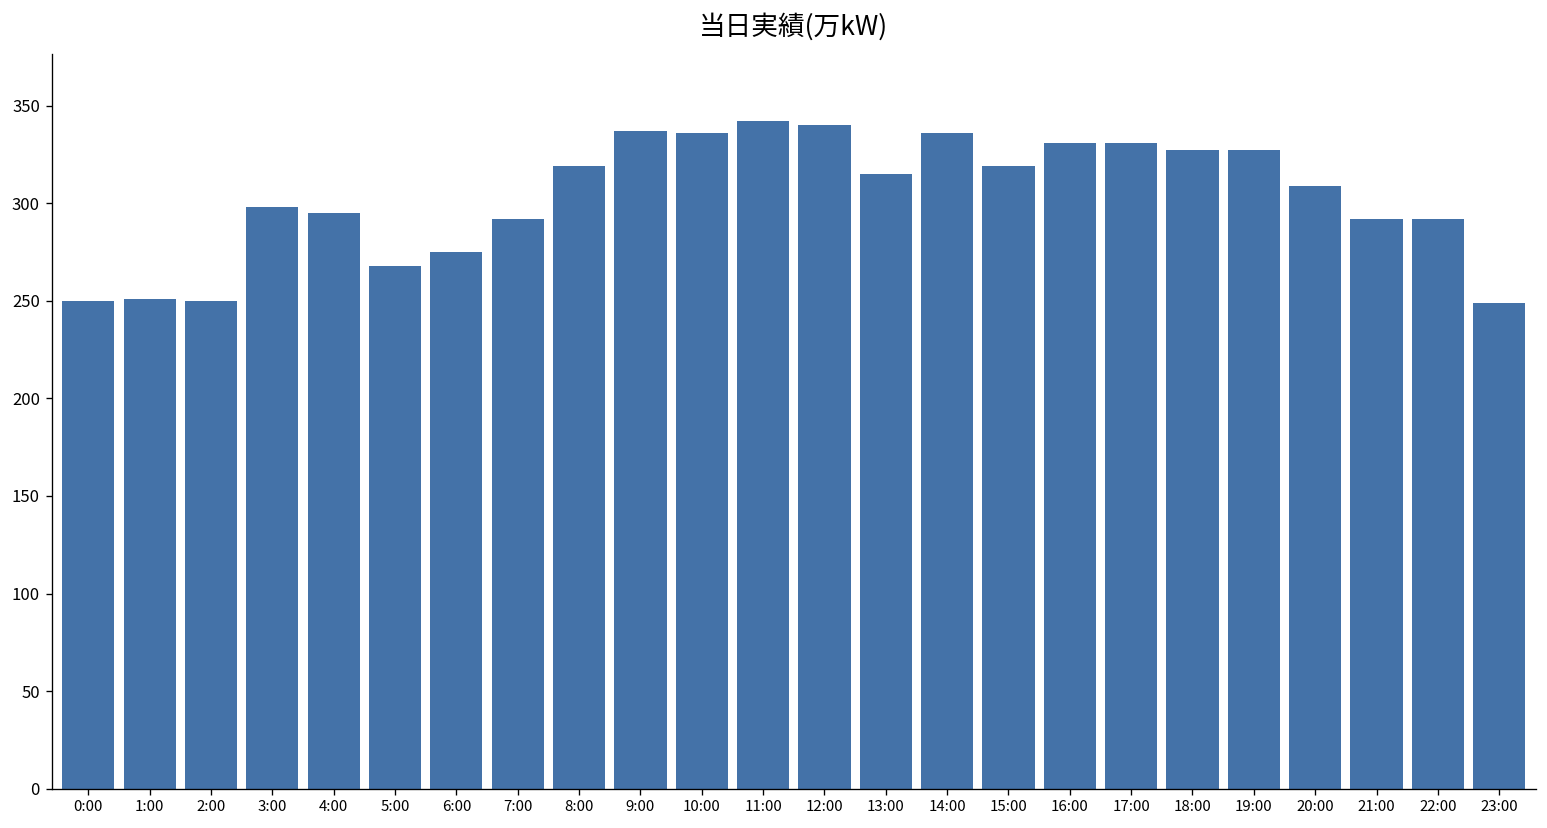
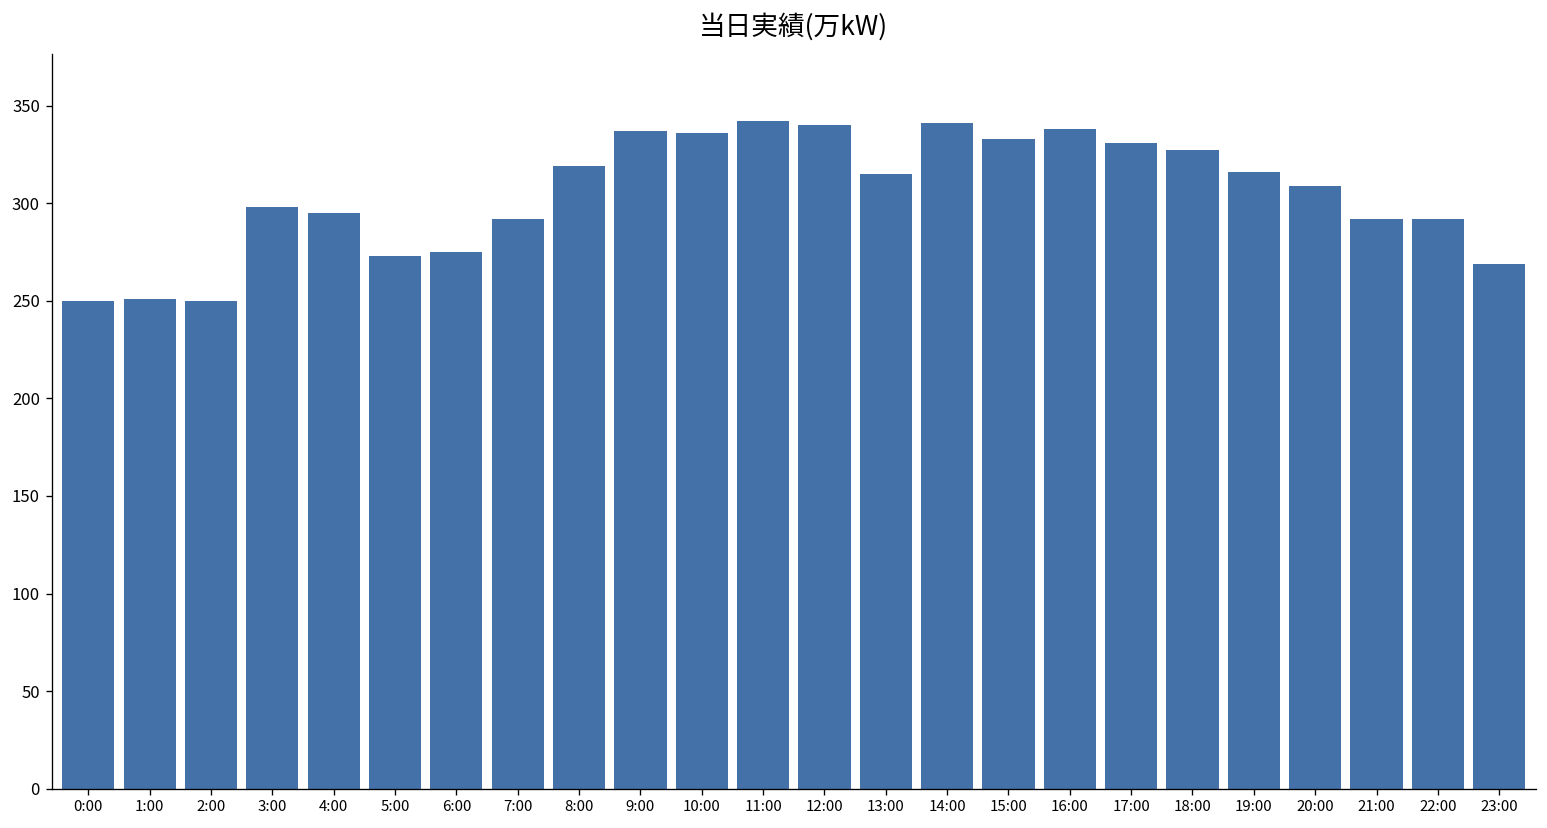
  {
    "0:00": 250,
    "1:00": 251,
    "2:00": 250,
    "3:00": 298,
    "4:00": 295,
-   "5:00": 268,
+   "5:00": 273,
    "6:00": 275,
    "7:00": 292,
    "8:00": 319,
    "9:00": 337,
    "10:00": 336,
    "11:00": 342,
    "12:00": 340,
    "13:00": 315,
-   "14:00": 336,
-   "15:00": 319,
-   "16:00": 331,
+   "14:00": 341,
+   "15:00": 333,
+   "16:00": 338,
    "17:00": 331,
    "18:00": 327,
-   "19:00": 327,
+   "19:00": 316,
    "20:00": 309,
    "21:00": 292,
    "22:00": 292,
-   "23:00": 249
+   "23:00": 269
  }
